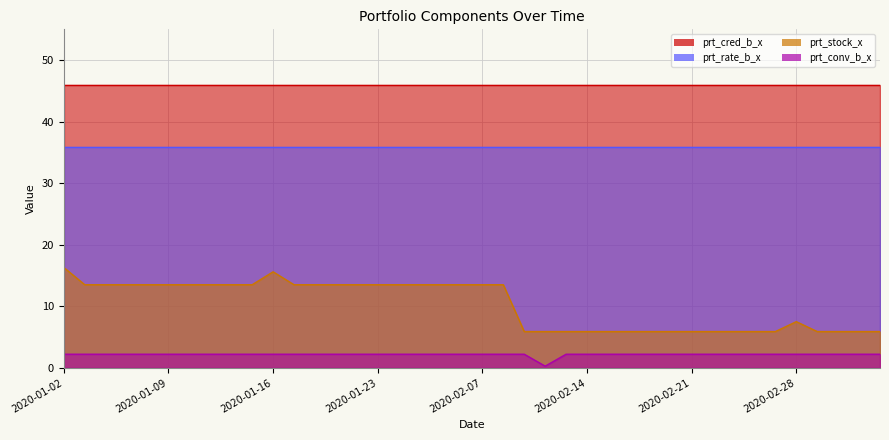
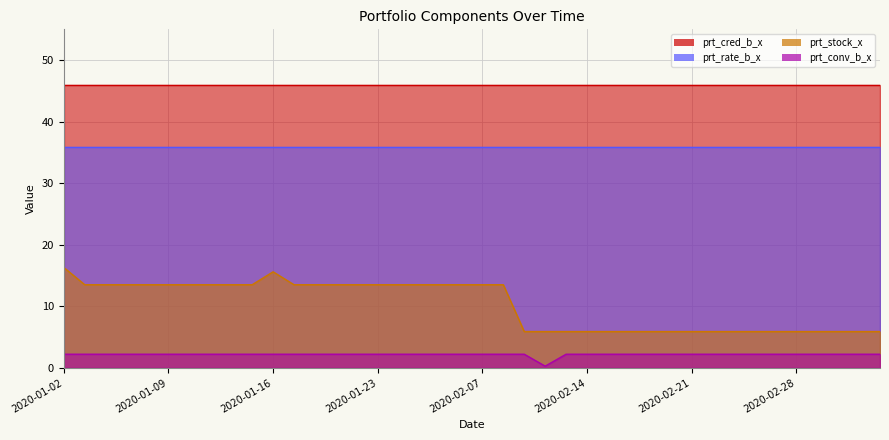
  {
    "prt_cred_b_x": {
      "2020-01-02": 46,
      "2020-01-09": 46,
      "2020-01-16": 46,
      "2020-01-23": 46,
      "2020-02-07": 46,
      "2020-02-14": 46,
      "2020-02-21": 46,
      "2020-02-28": 46
    },
    "prt_rate_b_x": {
      "2020-01-02": 36,
      "2020-01-09": 36,
      "2020-01-16": 36,
      "2020-01-23": 36,
      "2020-02-07": 36,
      "2020-02-14": 36,
      "2020-02-21": 36,
      "2020-02-28": 36
    },
    "prt_stock_x": {
      "2020-01-02": 16,
      "2020-01-09": 14,
      "2020-01-16": 16,
      "2020-01-23": 14,
      "2020-02-07": 14,
      "2020-02-14": 6,
      "2020-02-21": 6,
-     "2020-02-28": 8
+     "2020-02-28": 6
    },
    "prt_conv_b_x": {
      "2020-01-02": 2,
      "2020-01-09": 2,
      "2020-01-16": 2,
      "2020-01-23": 2,
      "2020-02-07": 2,
      "2020-02-14": 2,
      "2020-02-21": 2,
      "2020-02-28": 2
    }
  }
